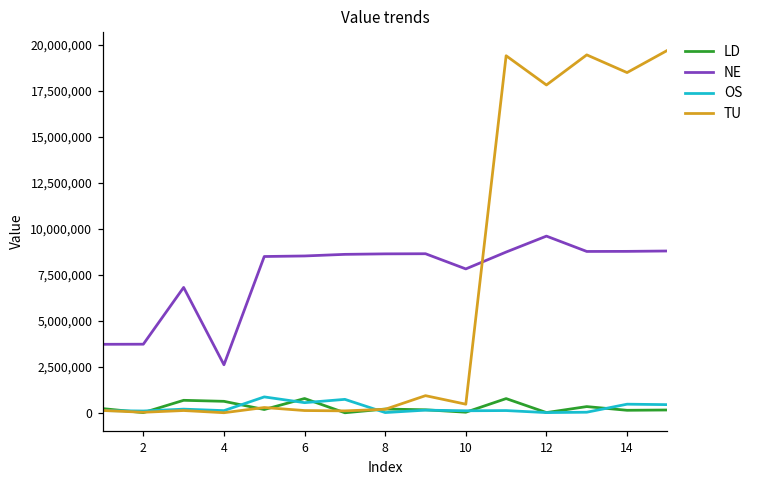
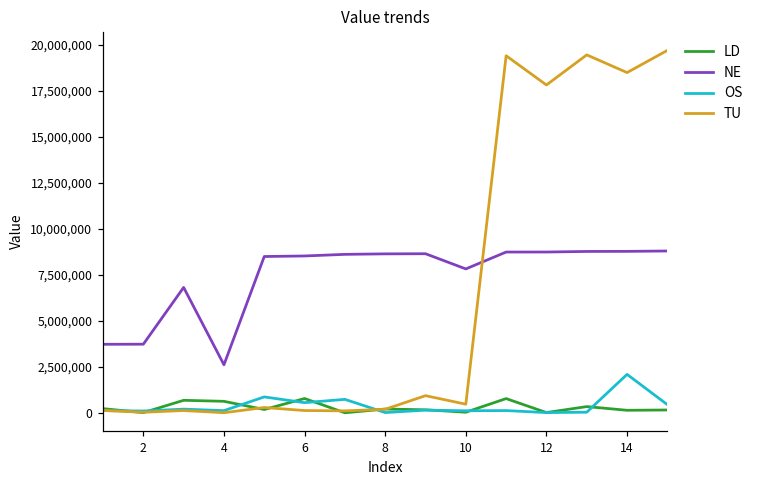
  {
    "LD": {
      "4": "600,000",
      "6": "800,000",
      "14": "100,000"
    },
    "NE": {
      "2": "3,700,000",
      "4": "2,600,000",
      "6": "8,500,000",
      "8": "8,600,000",
      "10": "7,800,000",
-     "12": "9,600,000",
+     "12": "8,700,000",
      "14": "8,800,000"
    },
    "OS": {
      "6": "600,000",
      "8": "0",
-     "14": "500,000"
+     "14": "2,100,000"
    },
    "TU": {
      "6": "100,000",
      "10": "500,000",
      "12": "17,800,000",
      "14": "18,500,000"
    }
  }
